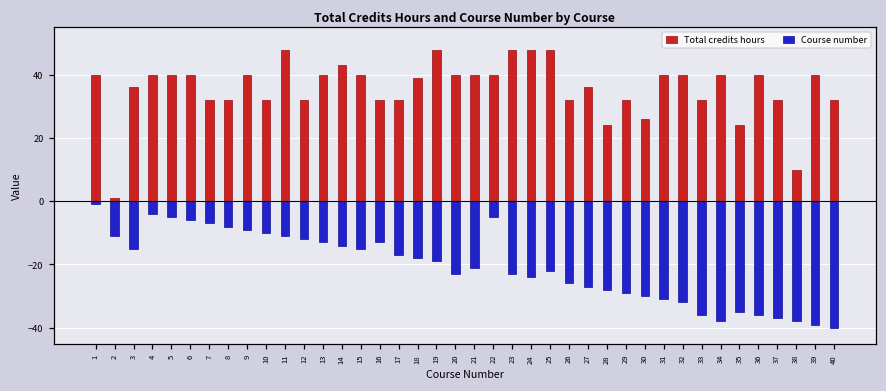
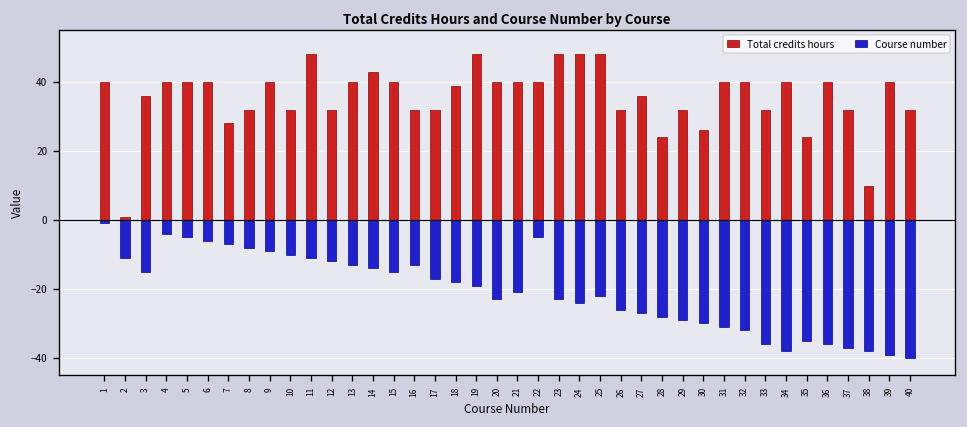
  {
    "Total credits hours": {
      "1": 40,
      "2": 1,
      "3": 36,
      "4": 40,
      "5": 40,
      "6": 40,
-     "7": 32,
+     "7": 28,
      "8": 32,
      "9": 40,
      "10": 32,
      "11": 48,
      "12": 32,
      "13": 40,
      "14": 43,
      "15": 40,
      "16": 32,
      "17": 32,
      "18": 39,
      "19": 48,
      "20": 40,
      "21": 40,
      "22": 40,
      "23": 48,
      "24": 48,
      "25": 48,
      "26": 32,
      "27": 36,
      "28": 24,
      "29": 32,
      "30": 26,
      "31": 40,
      "32": 40,
      "33": 32,
      "34": 40,
      "35": 24,
      "36": 40,
      "37": 32,
      "38": 10,
      "39": 40,
      "40": 32
    },
    "Course number": {
      "1": -1,
      "2": -11,
      "3": -15,
      "4": -4,
      "5": -5,
      "6": -6,
      "7": -7,
      "8": -8,
      "9": -9,
      "10": -10,
      "11": -11,
      "12": -12,
      "13": -13,
      "14": -14,
      "15": -15,
      "16": -13,
      "17": -17,
      "18": -18,
      "19": -19,
      "20": -23,
      "21": -21,
      "22": -5,
      "23": -23,
      "24": -24,
      "25": -22,
      "26": -26,
      "27": -27,
      "28": -28,
      "29": -29,
      "30": -30,
      "31": -31,
      "32": -32,
      "33": -36,
      "34": -38,
      "35": -35,
      "36": -36,
      "37": -37,
      "38": -38,
      "39": -39,
      "40": -40
    }
  }
